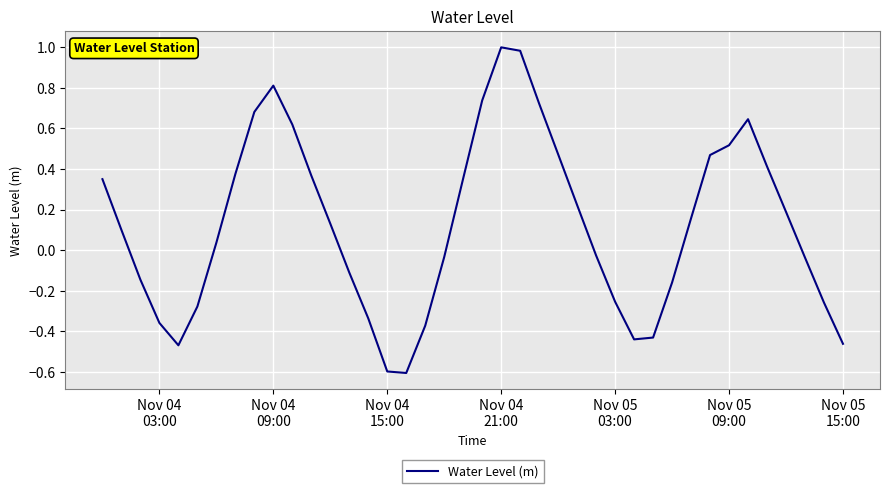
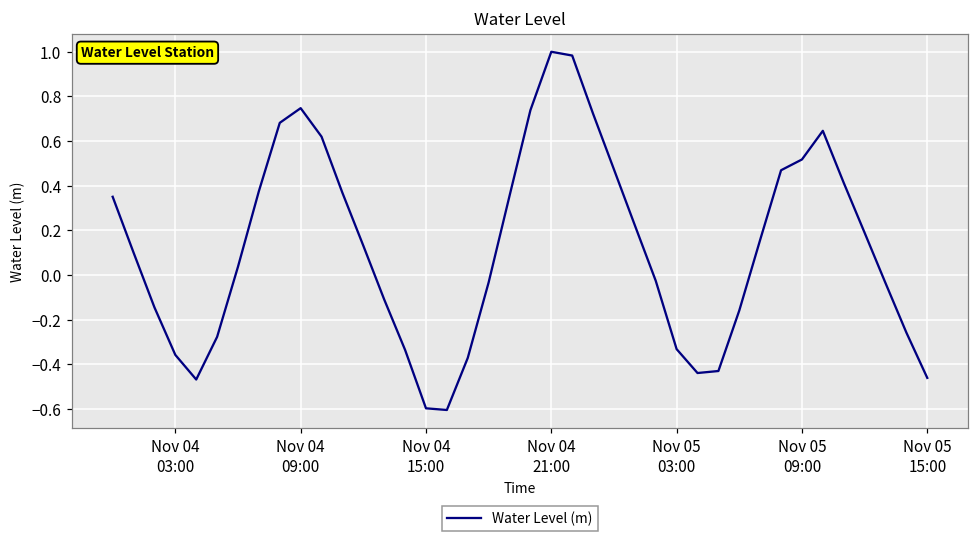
  {
    "Nov 04 03:00": -0.36,
-   "Nov 04 09:00": 0.81,
+   "Nov 04 09:00": 0.75,
    "Nov 04 15:00": -0.60,
    "Nov 04 21:00": 1.00,
-   "Nov 05 03:00": -0.25,
+   "Nov 05 03:00": -0.33,
    "Nov 05 09:00": 0.52,
    "Nov 05 15:00": -0.46
  }
